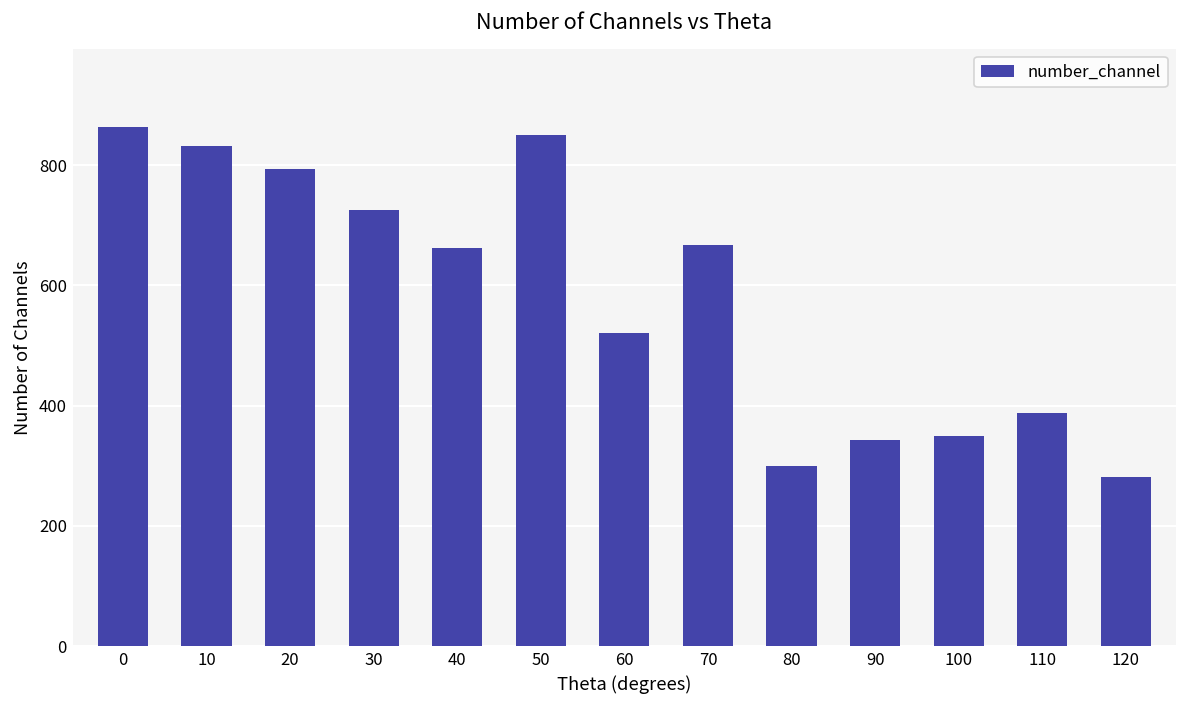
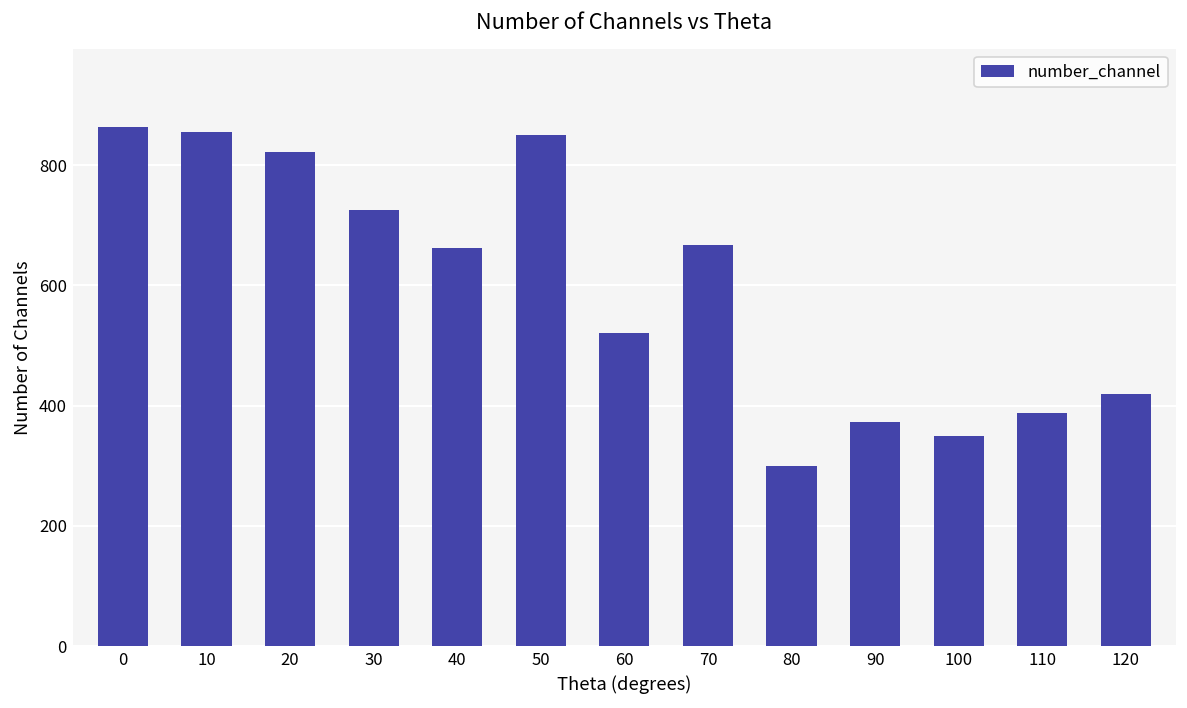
  {
    "0": 860,
-   "10": 830,
-   "20": 790,
+   "10": 860,
+   "20": 820,
    "30": 730,
    "40": 660,
    "50": 850,
    "60": 520,
    "70": 670,
    "80": 300,
-   "90": 340,
+   "90": 370,
    "100": 350,
    "110": 390,
-   "120": 280
+   "120": 420
  }
